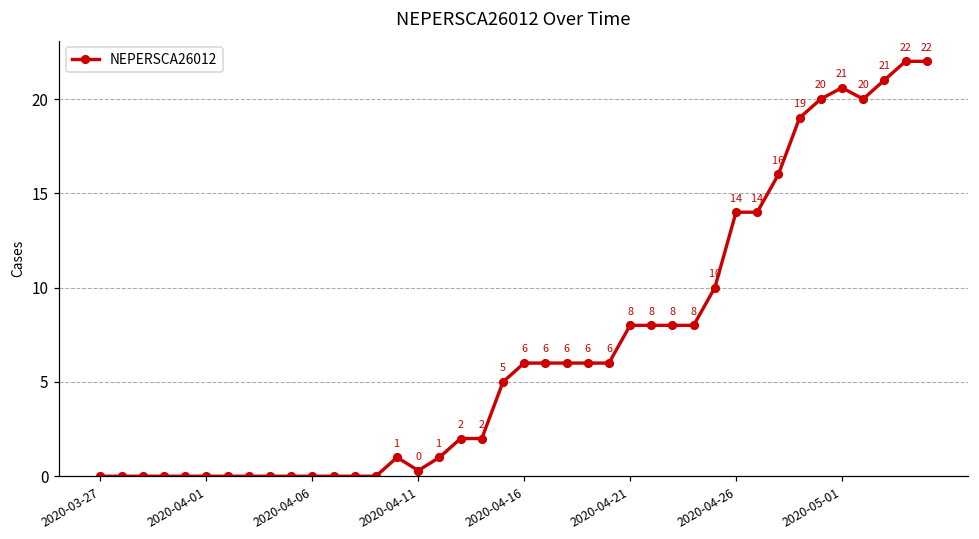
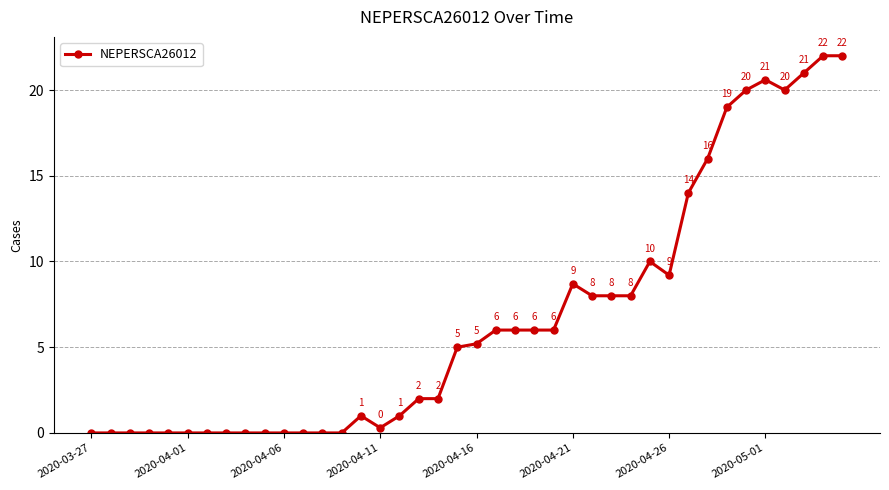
  {
    "2020-04-11": 0,
-   "2020-04-16": 6,
-   "2020-04-21": 8,
-   "2020-04-26": 14,
+   "2020-04-16": 5,
+   "2020-04-21": 9,
+   "2020-04-26": 9,
    "2020-05-01": 21
  }
